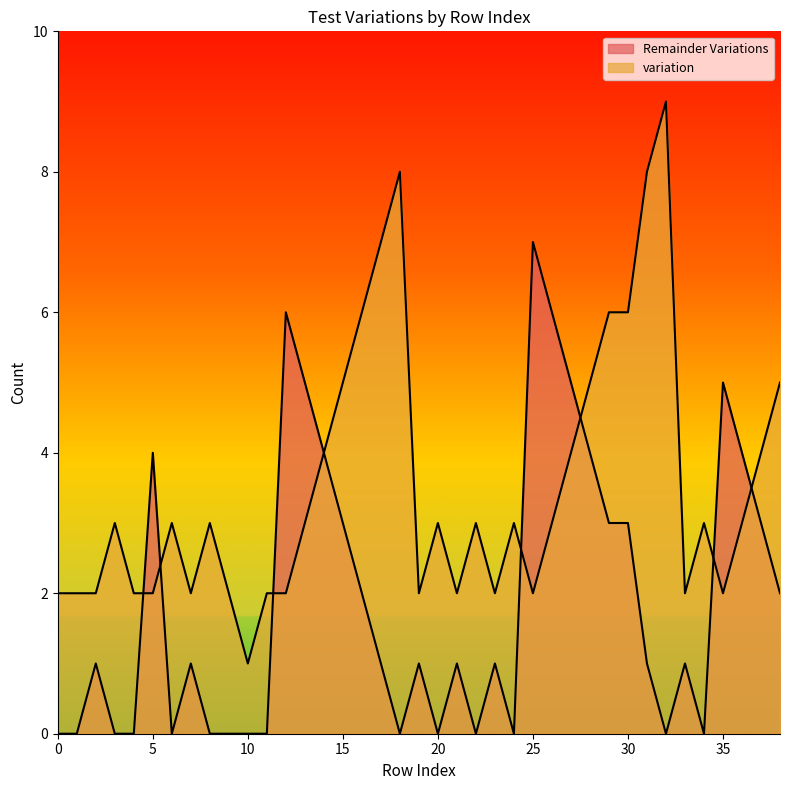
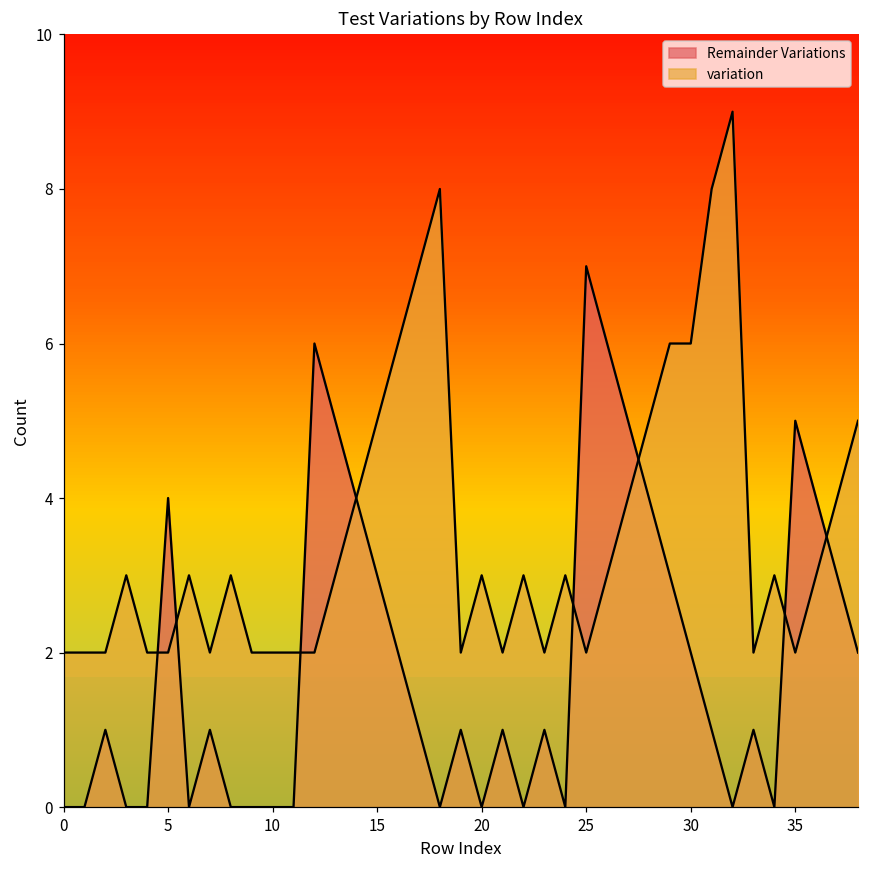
  {
    "Remainder Variations": {
      "0": 0,
      "5": 4,
      "10": 0,
      "15": 3,
      "20": 0,
      "25": 7,
-     "30": 3,
+     "30": 2,
      "35": 5
    },
    "variation": {
      "0": 2,
      "5": 2,
-     "10": 1,
+     "10": 2,
      "15": 5,
      "20": 3,
      "25": 2,
      "30": 6,
      "35": 2
    }
  }
